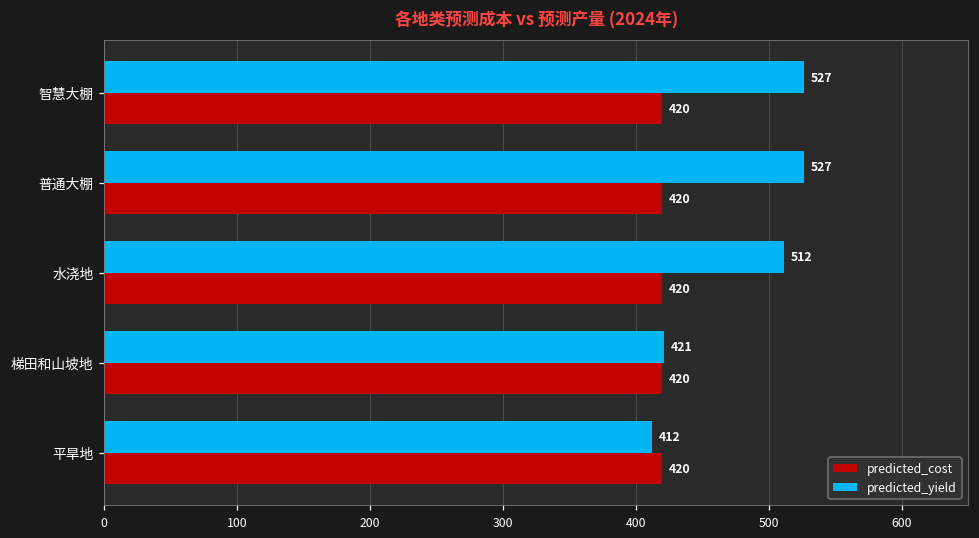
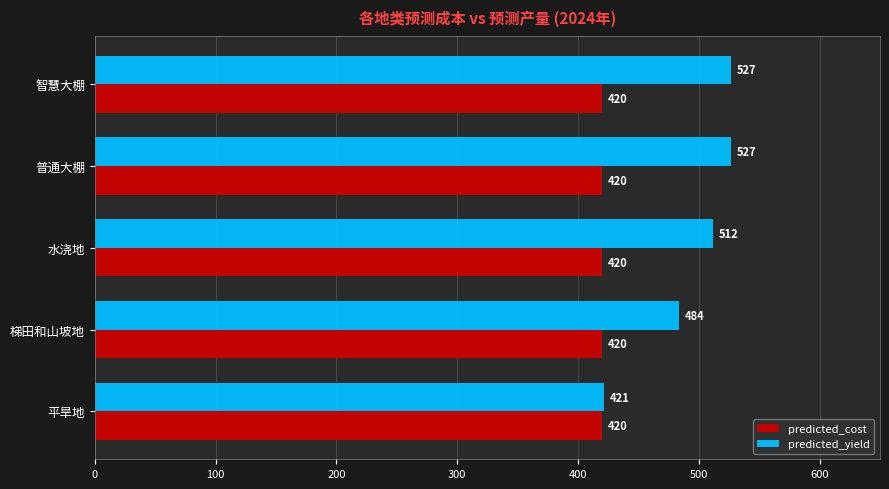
  {
    "predicted_cost": {
      "智慧大棚": 420,
      "普通大棚": 420,
      "水浇地": 420,
      "梯田和山坡地": 420,
      "平旱地": 420
    },
    "predicted_yield": {
      "智慧大棚": 527,
      "普通大棚": 527,
      "水浇地": 512,
-     "梯田和山坡地": 421,
-     "平旱地": 412
+     "梯田和山坡地": 484,
+     "平旱地": 421
    }
  }
